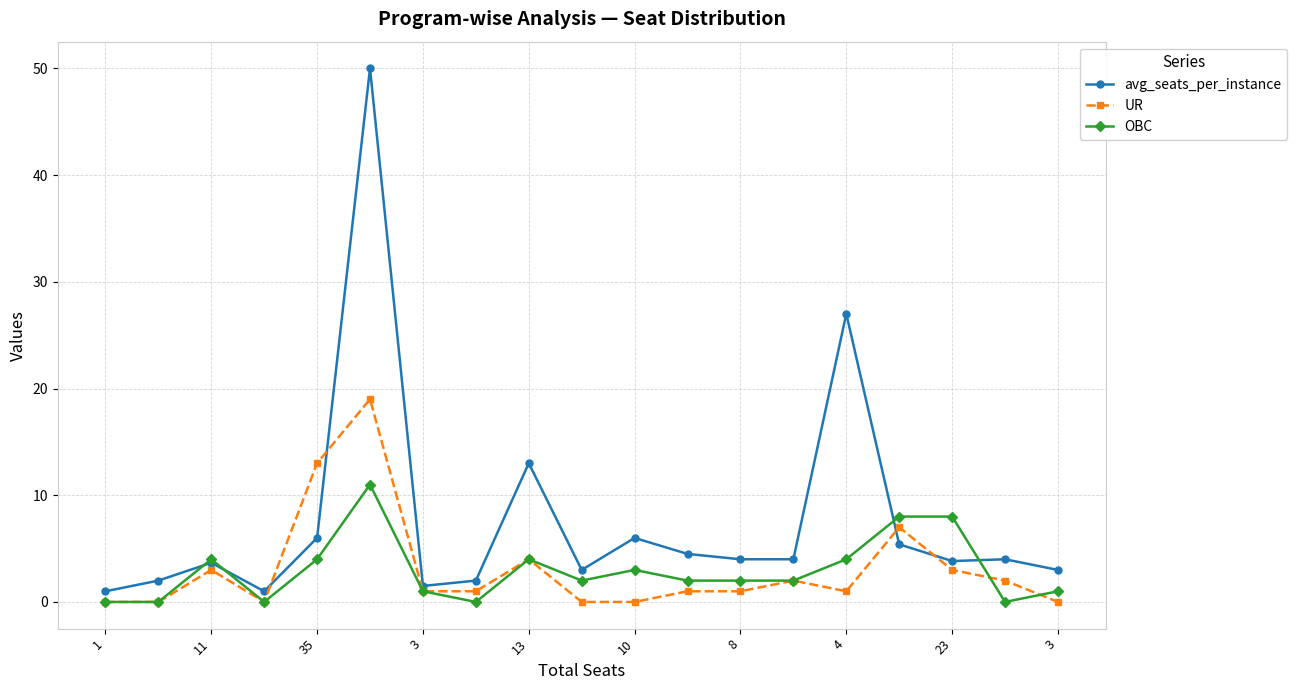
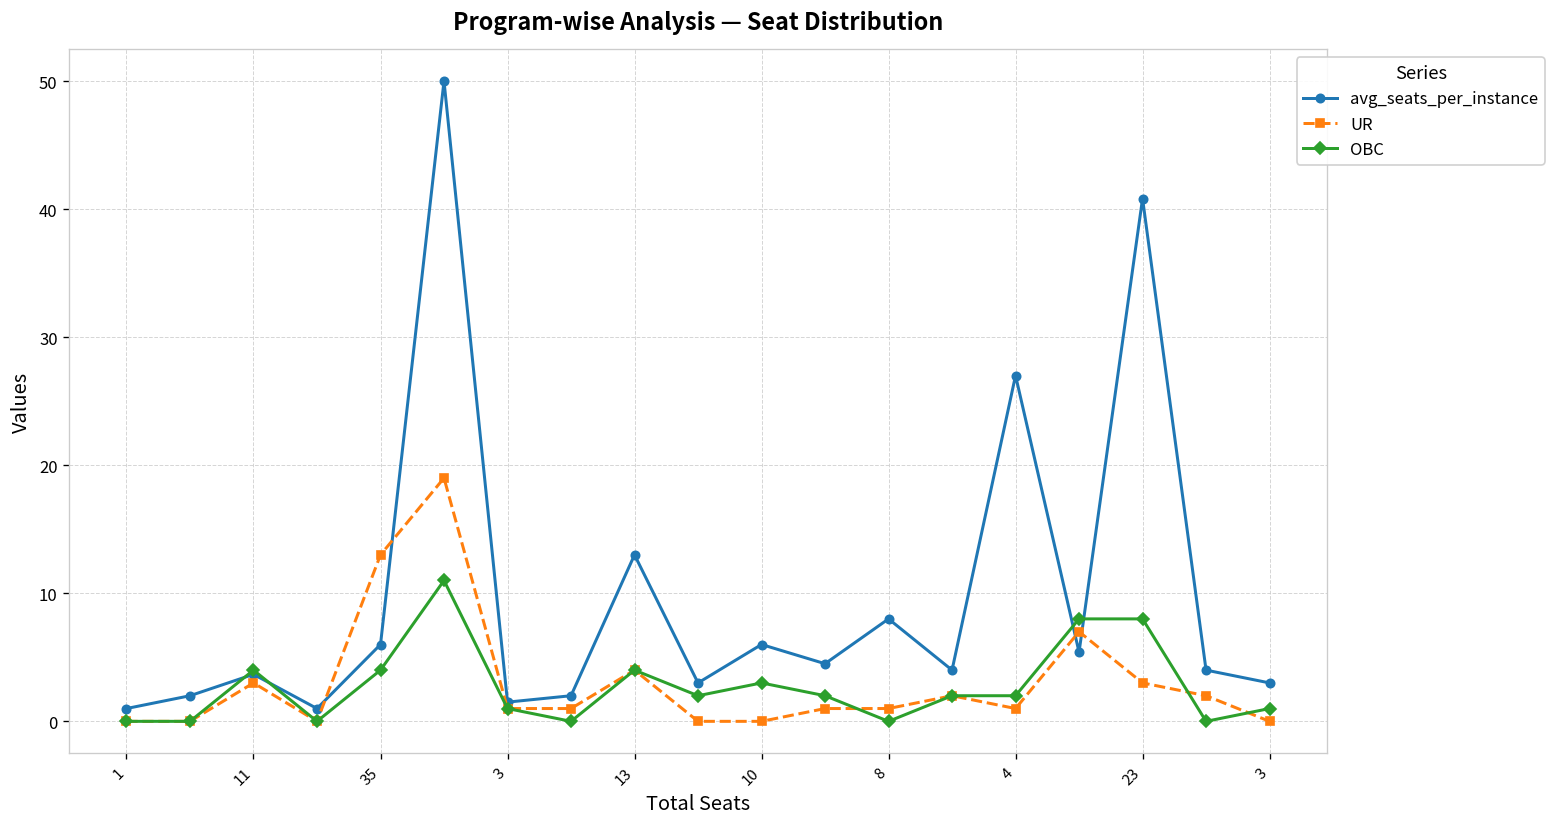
  {
    "avg_seats_per_instance": {
      "35": 6.0,
      "10": 6.0,
-     "8": 4,
+     "8": 8,
      "4": 27.0,
-     "23": 3.8
+     "23": 40.8
    },
    "UR": {
      "35": 13.0,
      "10": 0.0,
      "8": 1.0,
      "4": 1.0,
      "23": 3.0
    },
    "OBC": {
      "35": 4,
      "10": 3,
-     "8": 2,
-     "4": 4,
+     "8": 0,
+     "4": 2,
      "23": 8
    }
  }
